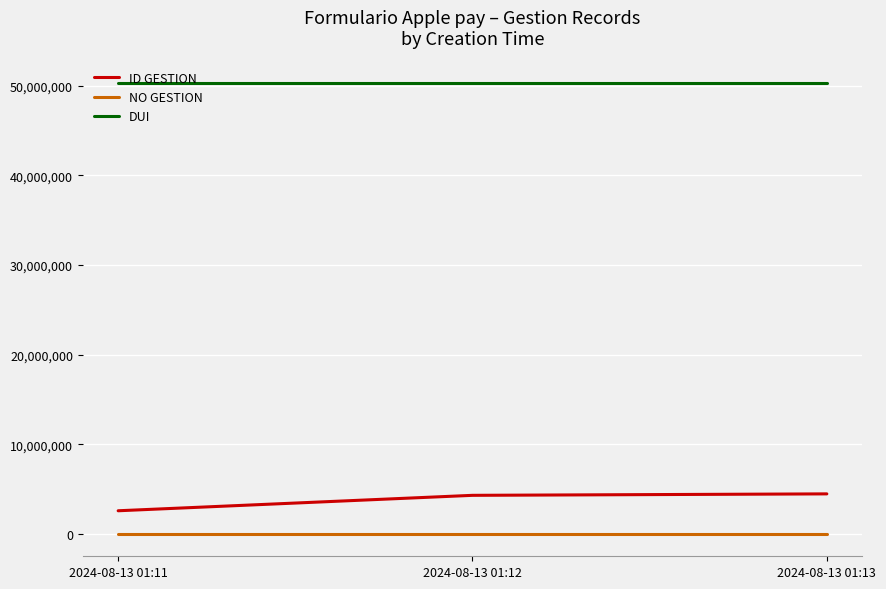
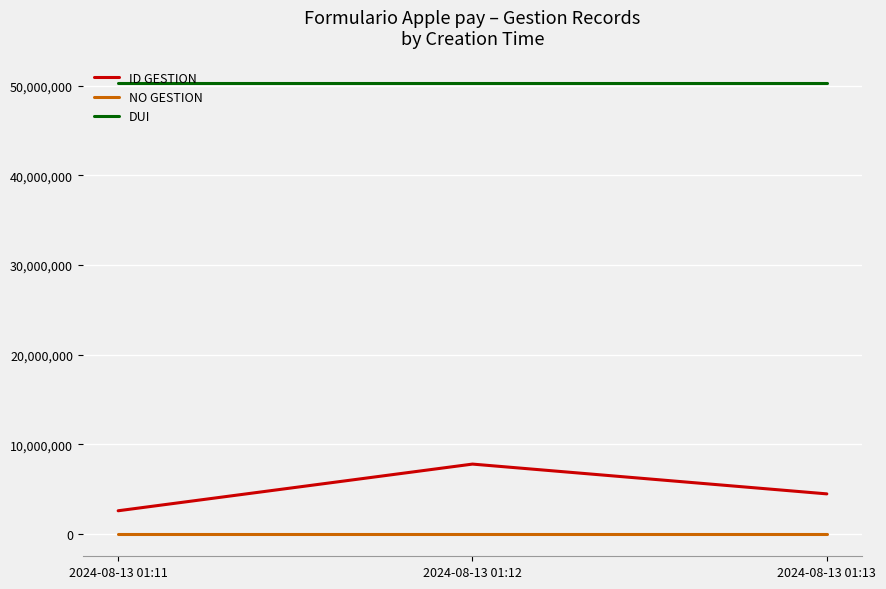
  {
    "ID GESTION": {
      "2024-08-13 01:11": "3,000,000",
-     "2024-08-13 01:12": "4,000,000",
+     "2024-08-13 01:12": "8,000,000",
      "2024-08-13 01:13": "4,000,000"
    },
    "NO GESTION": {
      "2024-08-13 01:11": "0",
      "2024-08-13 01:12": "0",
      "2024-08-13 01:13": "0"
    },
    "DUI": {
      "2024-08-13 01:11": "50,000,000",
      "2024-08-13 01:12": "50,000,000",
      "2024-08-13 01:13": "50,000,000"
    }
  }
